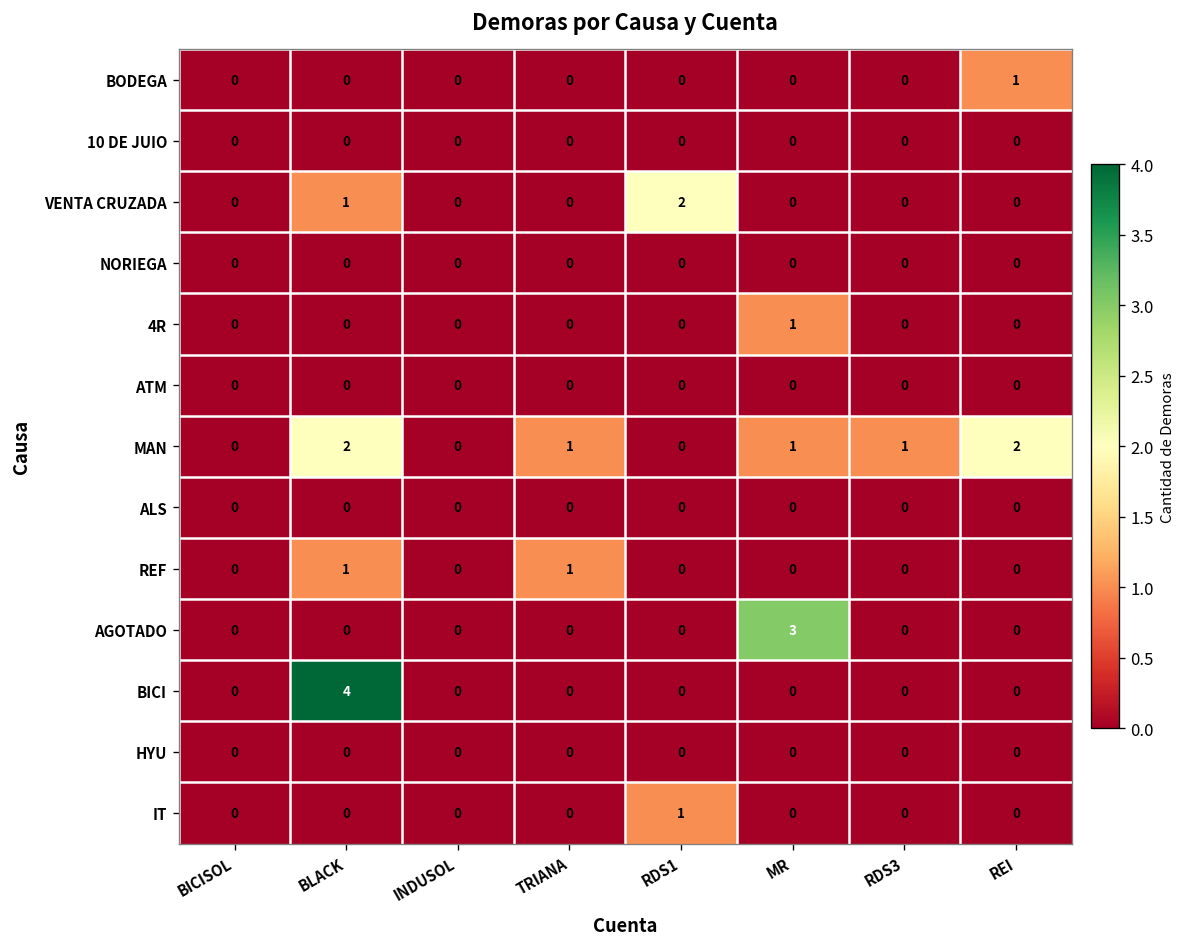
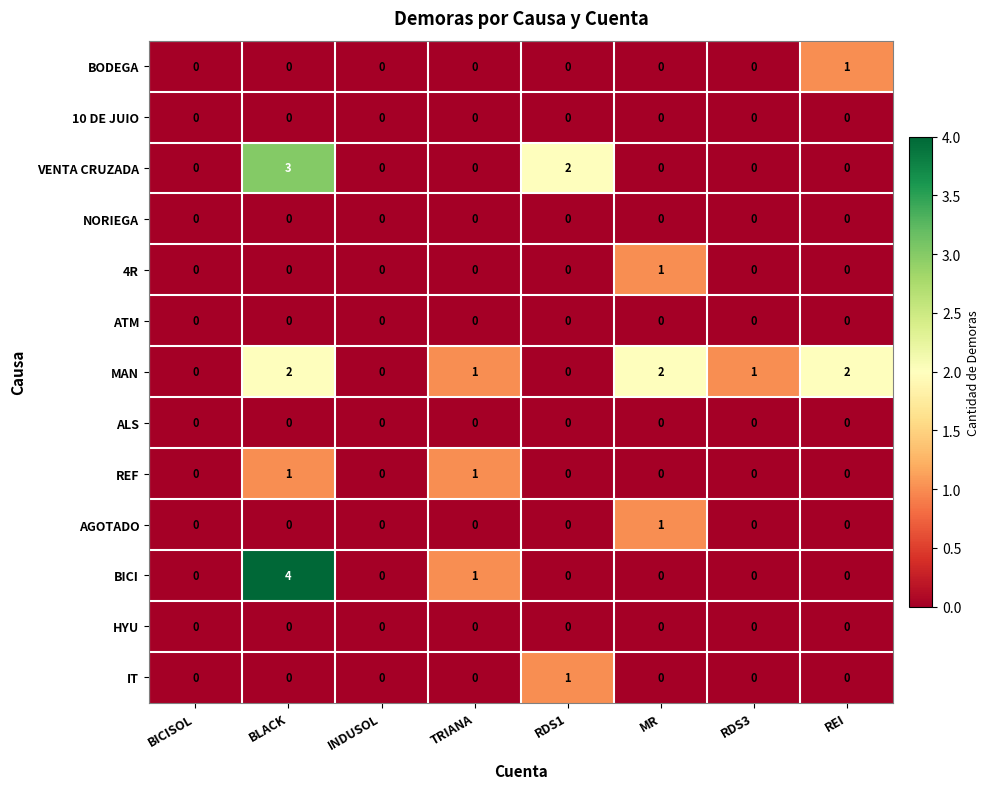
  {
    "BODEGA": {
      "BICISOL": 0,
      "BLACK": 0,
      "INDUSOL": 0,
      "TRIANA": 0,
      "RDS1": 0,
      "MR": 0,
      "RDS3": 0,
      "REI": 1
    },
    "10 DE JUIO": {
      "BICISOL": 0,
      "BLACK": 0,
      "INDUSOL": 0,
      "TRIANA": 0,
      "RDS1": 0,
      "MR": 0,
      "RDS3": 0,
      "REI": 0
    },
    "VENTA CRUZADA": {
      "BICISOL": 0,
-     "BLACK": 1,
+     "BLACK": 3,
      "INDUSOL": 0,
      "TRIANA": 0,
      "RDS1": 2,
      "MR": 0,
      "RDS3": 0,
      "REI": 0
    },
    "NORIEGA": {
      "BICISOL": 0,
      "BLACK": 0,
      "INDUSOL": 0,
      "TRIANA": 0,
      "RDS1": 0,
      "MR": 0,
      "RDS3": 0,
      "REI": 0
    },
    "4R": {
      "BICISOL": 0,
      "BLACK": 0,
      "INDUSOL": 0,
      "TRIANA": 0,
      "RDS1": 0,
      "MR": 1,
      "RDS3": 0,
      "REI": 0
    },
    "ATM": {
      "BICISOL": 0,
      "BLACK": 0,
      "INDUSOL": 0,
      "TRIANA": 0,
      "RDS1": 0,
      "MR": 0,
      "RDS3": 0,
      "REI": 0
    },
    "MAN": {
      "BICISOL": 0,
      "BLACK": 2,
      "INDUSOL": 0,
      "TRIANA": 1,
      "RDS1": 0,
-     "MR": 1,
+     "MR": 2,
      "RDS3": 1,
      "REI": 2
    },
    "ALS": {
      "BICISOL": 0,
      "BLACK": 0,
      "INDUSOL": 0,
      "TRIANA": 0,
      "RDS1": 0,
      "MR": 0,
      "RDS3": 0,
      "REI": 0
    },
    "REF": {
      "BICISOL": 0,
      "BLACK": 1,
      "INDUSOL": 0,
      "TRIANA": 1,
      "RDS1": 0,
      "MR": 0,
      "RDS3": 0,
      "REI": 0
    },
    "AGOTADO": {
      "BICISOL": 0,
      "BLACK": 0,
      "INDUSOL": 0,
      "TRIANA": 0,
      "RDS1": 0,
-     "MR": 3,
+     "MR": 1,
      "RDS3": 0,
      "REI": 0
    },
    "BICI": {
      "BICISOL": 0,
      "BLACK": 4,
      "INDUSOL": 0,
-     "TRIANA": 0,
+     "TRIANA": 1,
      "RDS1": 0,
      "MR": 0,
      "RDS3": 0,
      "REI": 0
    },
    "HYU": {
      "BICISOL": 0,
      "BLACK": 0,
      "INDUSOL": 0,
      "TRIANA": 0,
      "RDS1": 0,
      "MR": 0,
      "RDS3": 0,
      "REI": 0
    },
    "IT": {
      "BICISOL": 0,
      "BLACK": 0,
      "INDUSOL": 0,
      "TRIANA": 0,
      "RDS1": 1,
      "MR": 0,
      "RDS3": 0,
      "REI": 0
    }
  }
